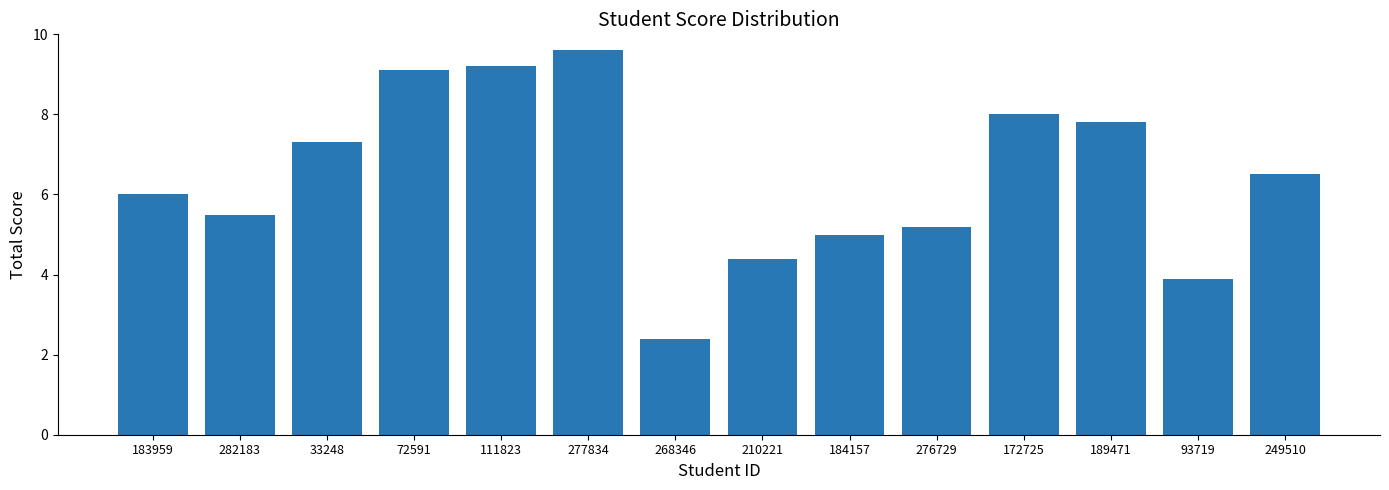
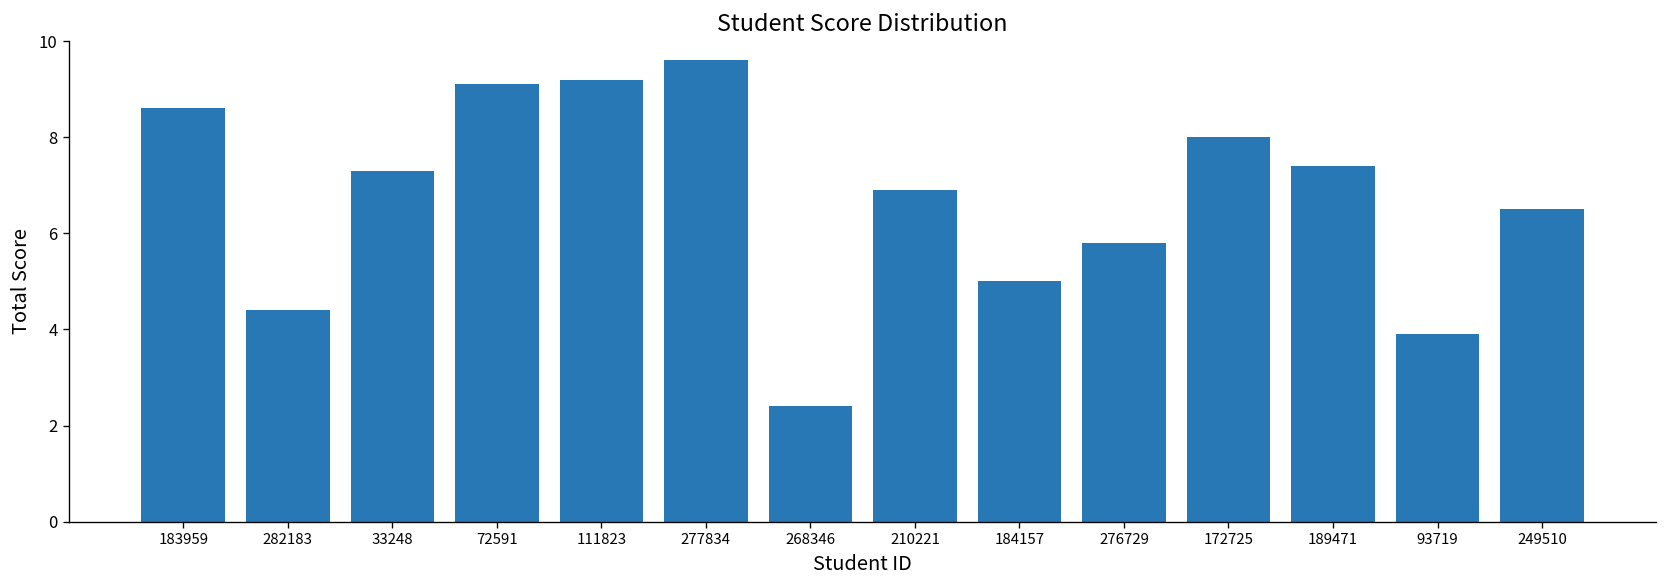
  {
-   "183959": 6.0,
-   "282183": 5.5,
+   "183959": 8.6,
+   "282183": 4.4,
    "33248": 7.3,
    "72591": 9.1,
    "111823": 9.2,
    "277834": 9.6,
    "268346": 2.4,
-   "210221": 4.4,
+   "210221": 6.9,
    "184157": 5.0,
-   "276729": 5.2,
+   "276729": 5.8,
    "172725": 8.0,
-   "189471": 7.8,
+   "189471": 7.4,
    "93719": 3.9,
    "249510": 6.5
  }
